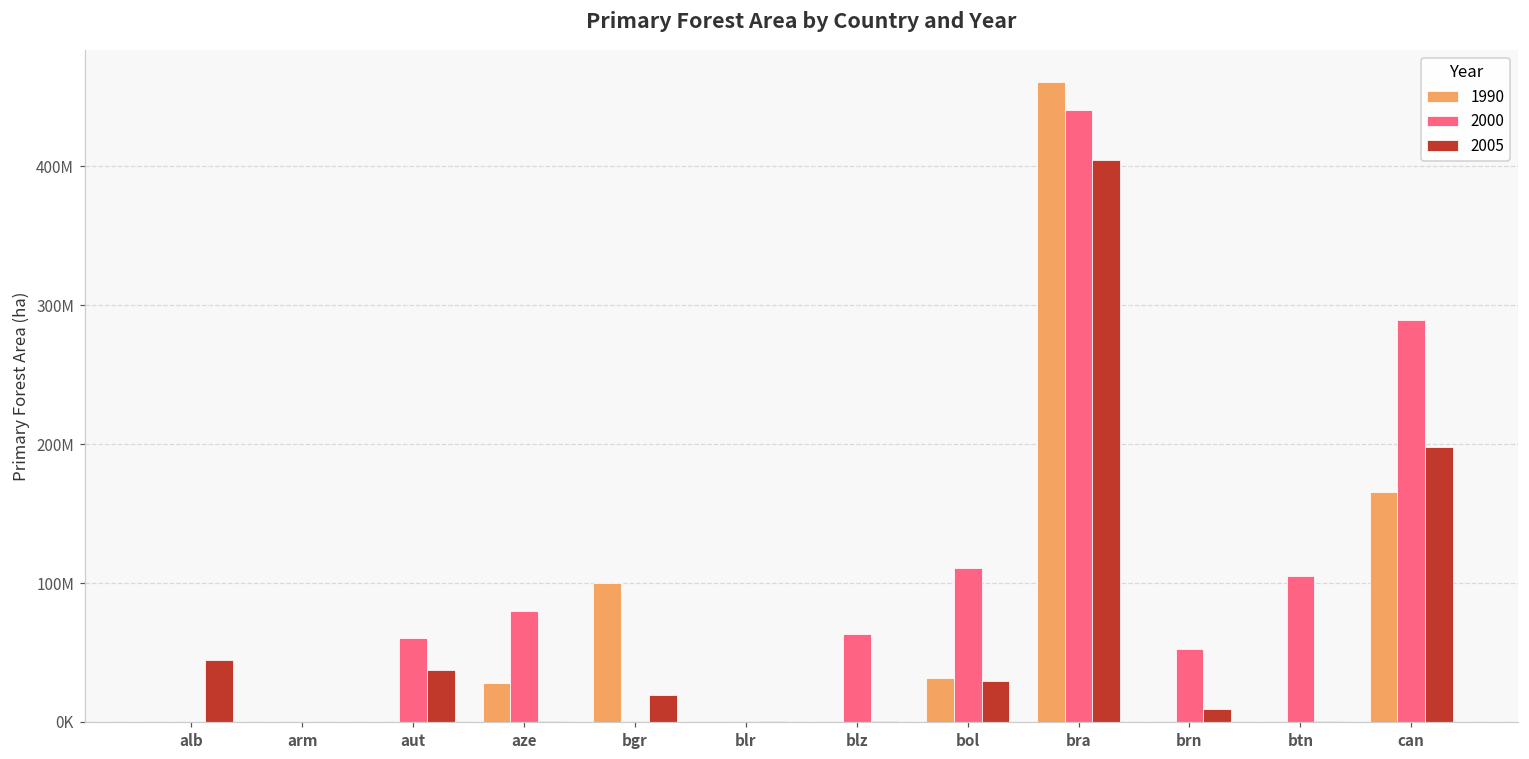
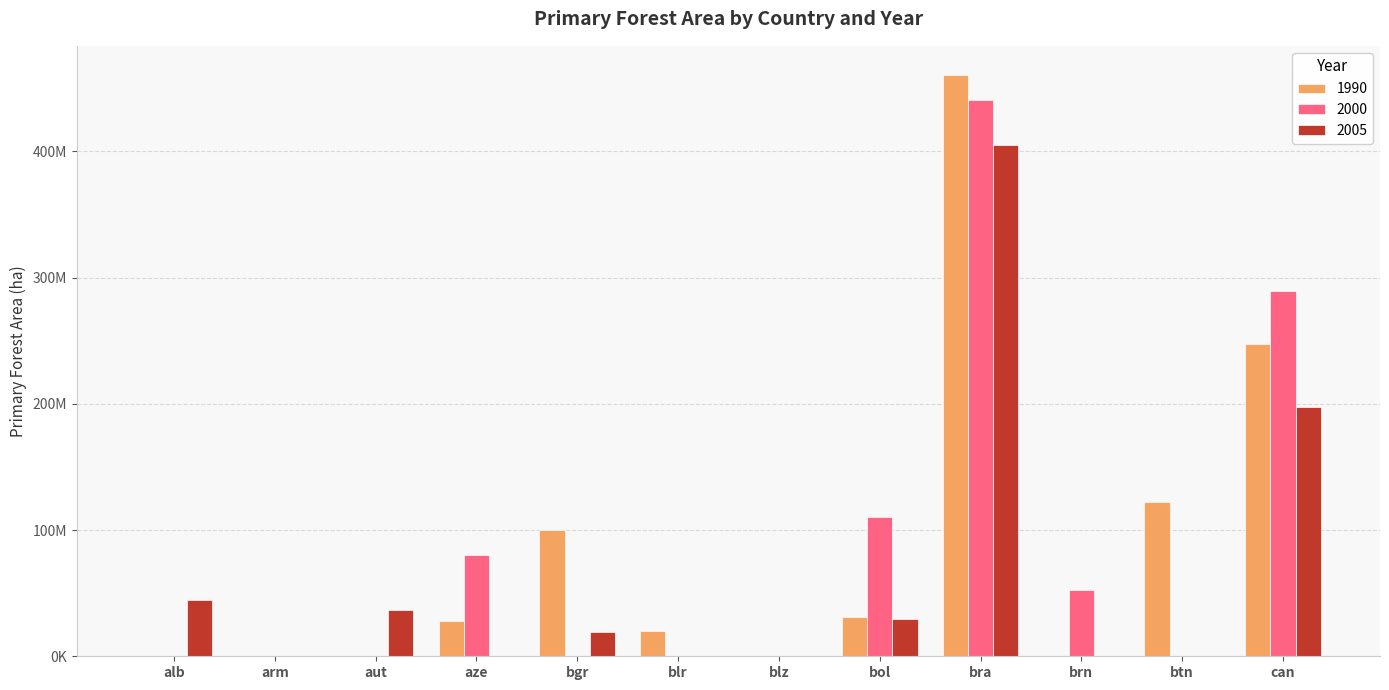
  {
    "1990": {
      "aze": 28000000,
      "bgr": 100000000,
-     "blr": 0,
+     "blr": 20000000,
      "bol": 31000000,
      "bra": 461000000,
-     "btn": 0,
-     "can": 165000000
+     "btn": 122000000,
+     "can": 248000000
    },
    "2000": {
-     "aut": 60000000,
+     "aut": 0,
      "aze": 80000000,
-     "blz": 63000000,
+     "blz": 1000000,
      "bol": 111000000,
      "bra": 441000000,
      "brn": 53000000,
-     "btn": 105000000,
+     "btn": 0,
      "can": 289000000
    },
    "2005": {
      "alb": 45000000,
      "aut": 37000000,
      "bgr": 20000000,
      "bol": 29000000,
      "bra": 405000000,
-     "brn": 9000000,
+     "brn": 0,
      "can": 198000000
    }
  }
